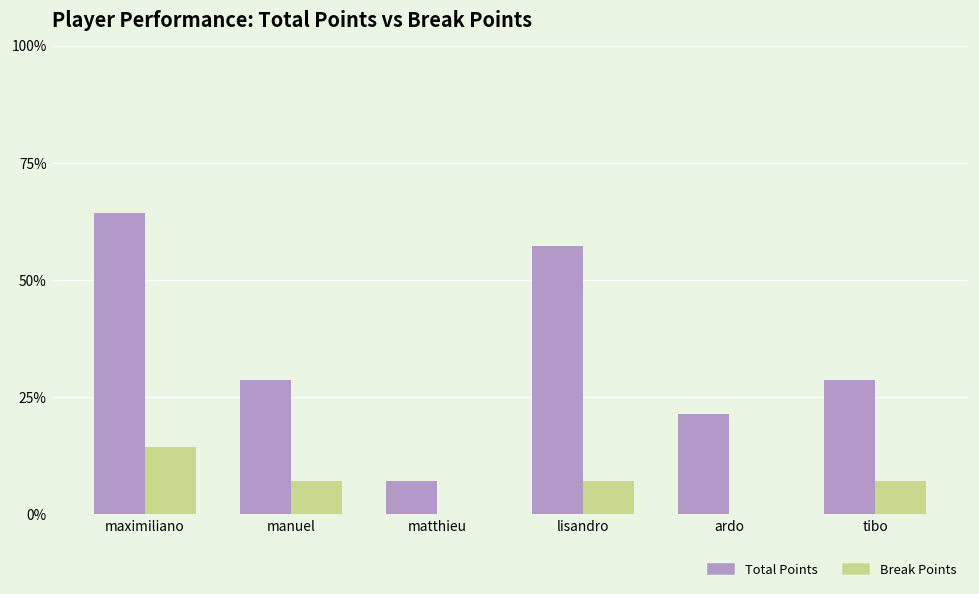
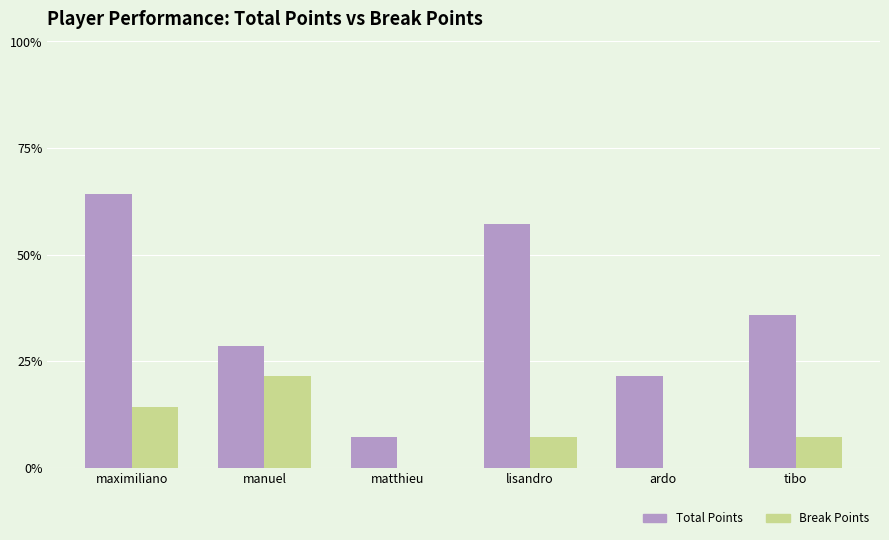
  {
    "Total Points": {
      "maximiliano": "64%",
      "manuel": "29%",
      "matthieu": "7%",
      "lisandro": "57%",
      "ardo": "21%",
-     "tibo": "29%"
+     "tibo": "36%"
    },
    "Break Points": {
      "maximiliano": "14%",
-     "manuel": "7%",
+     "manuel": "21%",
      "matthieu": "0%",
      "lisandro": "7%",
      "ardo": "0%",
      "tibo": "7%"
    }
  }
